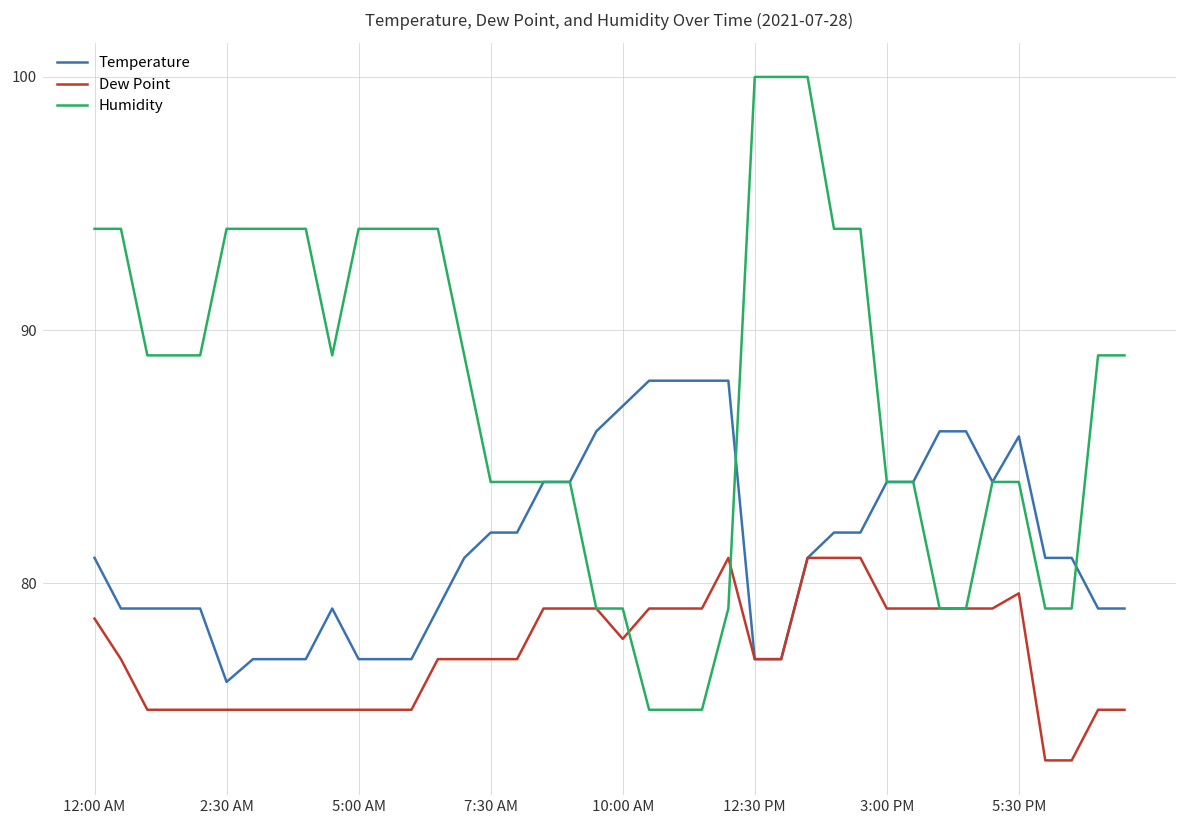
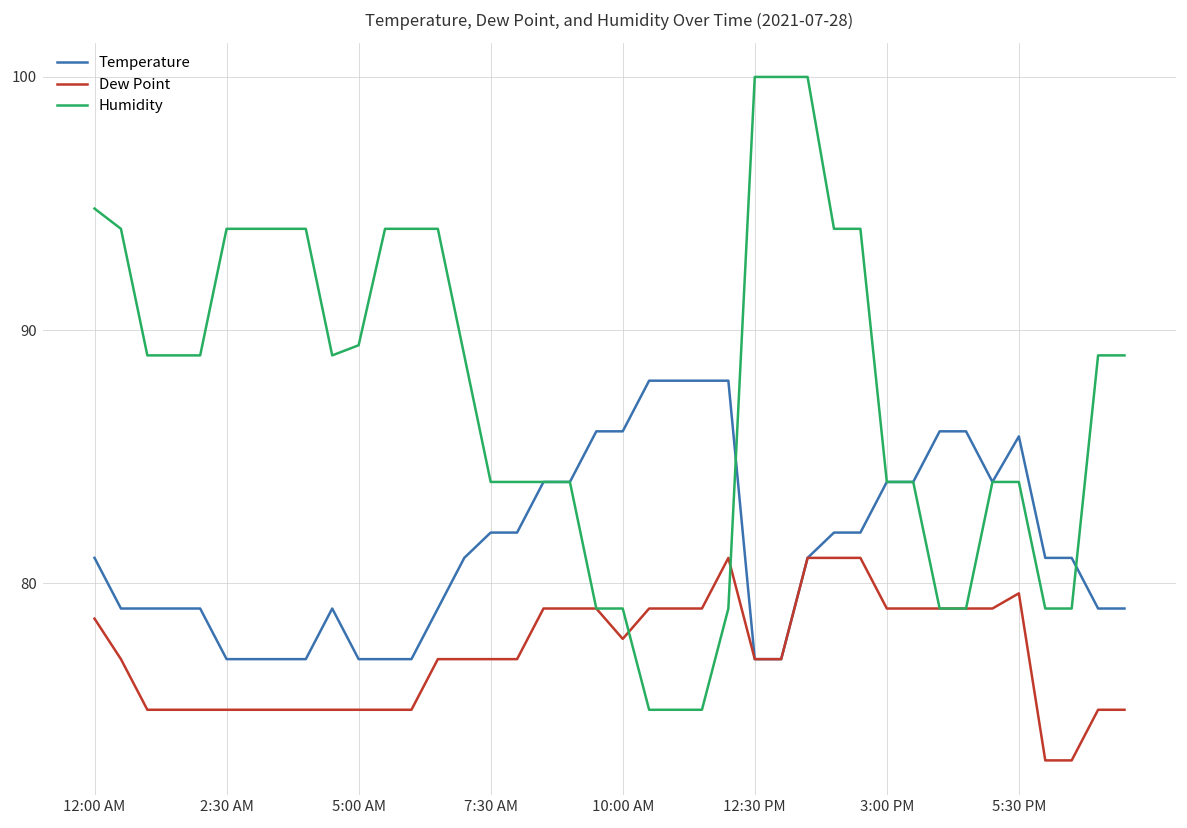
  {
    "Temperature": {
      "12:00 AM": 81.0,
-     "2:30 AM": 76.1,
+     "2:30 AM": 77.0,
      "5:00 AM": 77.0,
      "7:30 AM": 82.0,
-     "10:00 AM": 87,
+     "10:00 AM": 86,
      "5:30 PM": 85.8
    },
    "Dew Point": {
      "12:00 AM": 78.6,
      "2:30 AM": 75.0,
      "5:00 AM": 75.0,
      "7:30 AM": 77.0,
      "10:00 AM": 77.8,
      "3:00 PM": 79.0,
      "5:30 PM": 79.6
    },
    "Humidity": {
-     "12:00 AM": 94.0,
+     "12:00 AM": 94.8,
      "2:30 AM": 94.0,
-     "5:00 AM": 94.0,
+     "5:00 AM": 89.4,
      "7:30 AM": 84.0,
      "10:00 AM": 79.0,
      "12:30 PM": 100.0,
      "5:30 PM": 84.0
    }
  }
